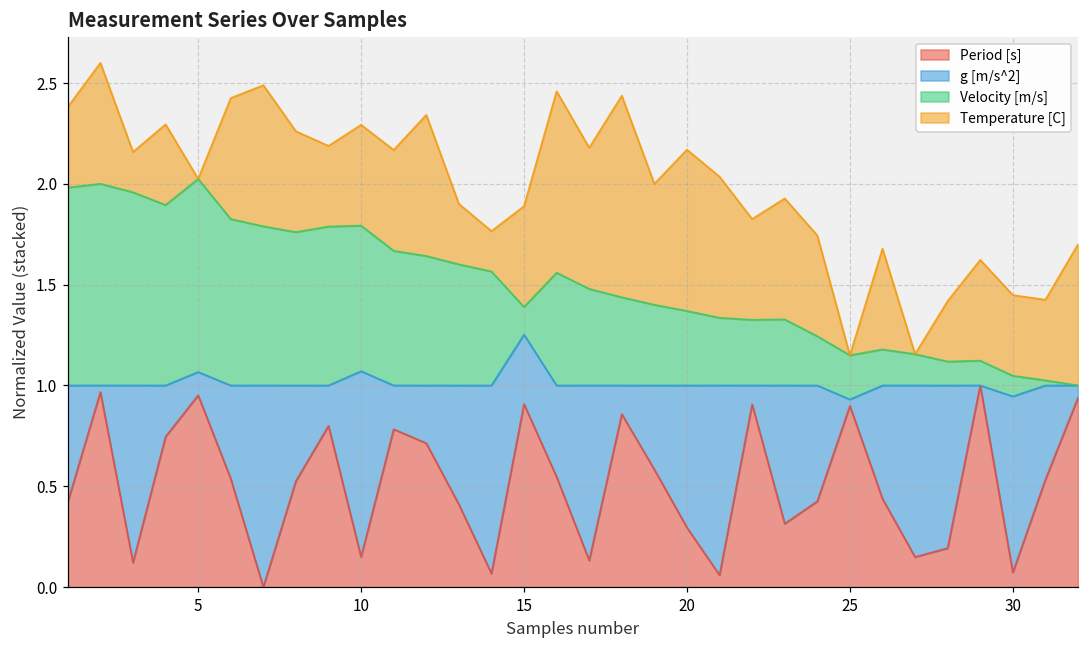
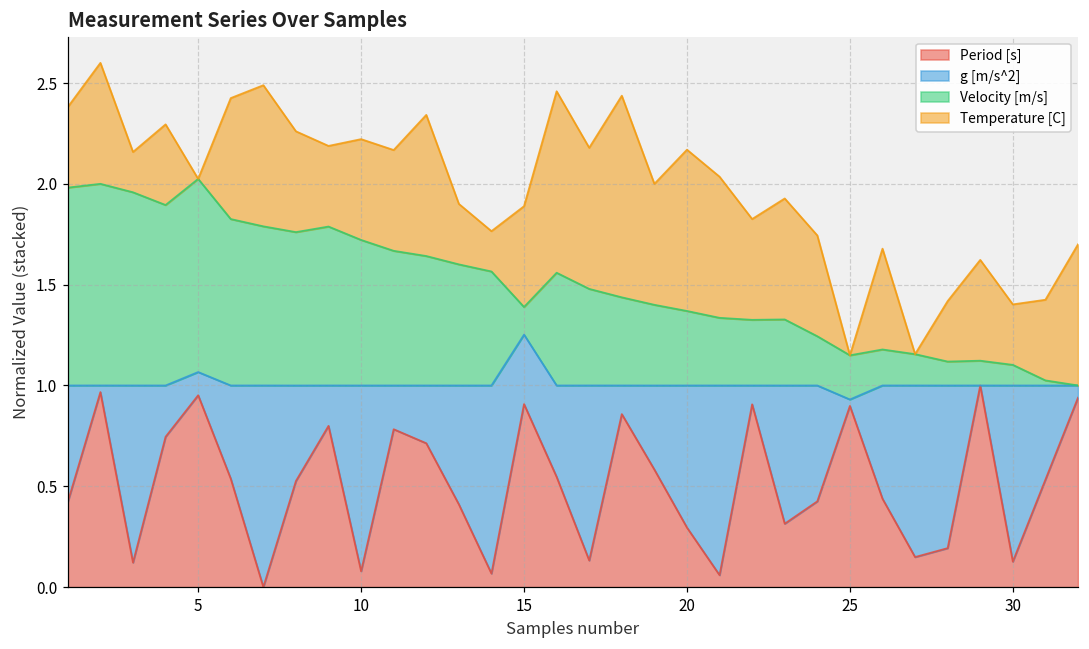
  {
    "Period [s]": {
      "5": 0.95,
-     "10": 0.15,
+     "10": 0.08,
      "15": 0.91,
      "20": 0.30,
      "25": 0.90,
-     "30": 0.07
+     "30": 0.13
    },
    "g [m/s^2]": {
      "5": 0.12,
      "10": 0.92,
      "15": 0.34,
      "20": 0.70,
      "25": 0.03,
      "30": 0.87
    },
    "Velocity [m/s]": {
      "10": 0.72,
      "15": 0.14,
      "20": 0.37,
      "30": 0.10
    },
    "Temperature [C]": {
      "10": 0.50,
      "15": 0.50,
      "20": 0.80,
-     "30": 0.40
+     "30": 0.30
    }
  }
